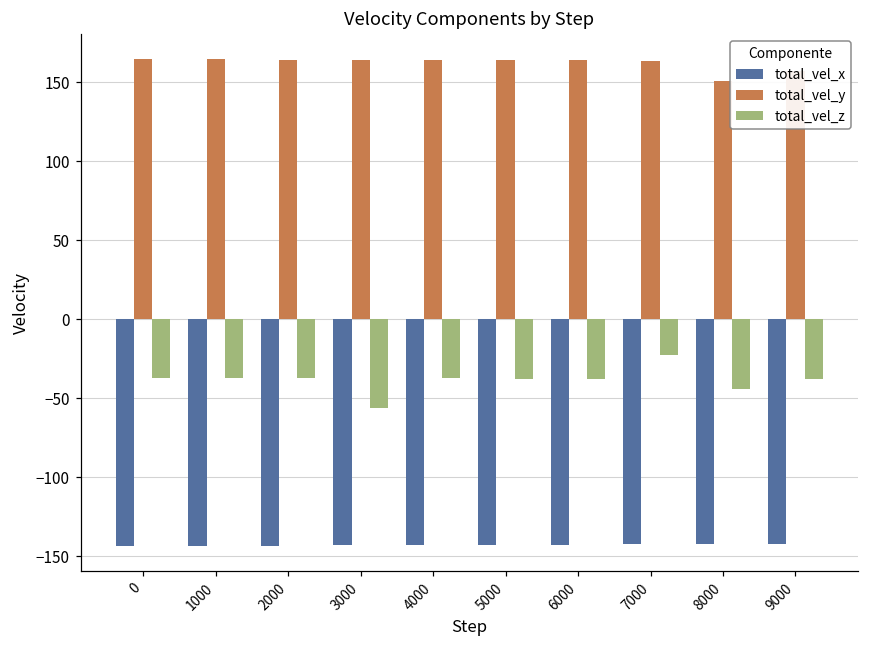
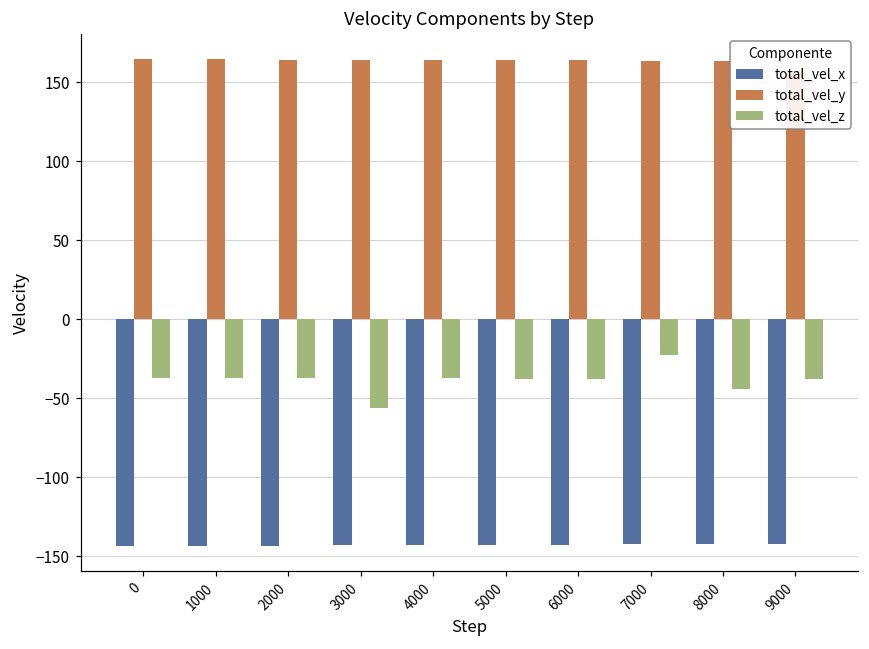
  {
    "total_vel_x": {
      "0": -144,
      "1000": -143,
      "2000": -143,
      "3000": -143,
      "4000": -143,
      "5000": -143,
      "6000": -142,
      "7000": -142,
      "8000": -142,
      "9000": -142
    },
    "total_vel_y": {
      "0": 165,
      "1000": 165,
      "2000": 164,
      "3000": 164,
      "4000": 164,
      "5000": 164,
      "6000": 164,
      "7000": 164,
-     "8000": 151
+     "8000": 164
    },
    "total_vel_z": {
      "0": -37,
      "1000": -37,
      "2000": -37,
      "3000": -56,
      "4000": -37,
      "5000": -37,
      "6000": -38,
      "7000": -22,
      "8000": -44,
      "9000": -38
    }
  }
